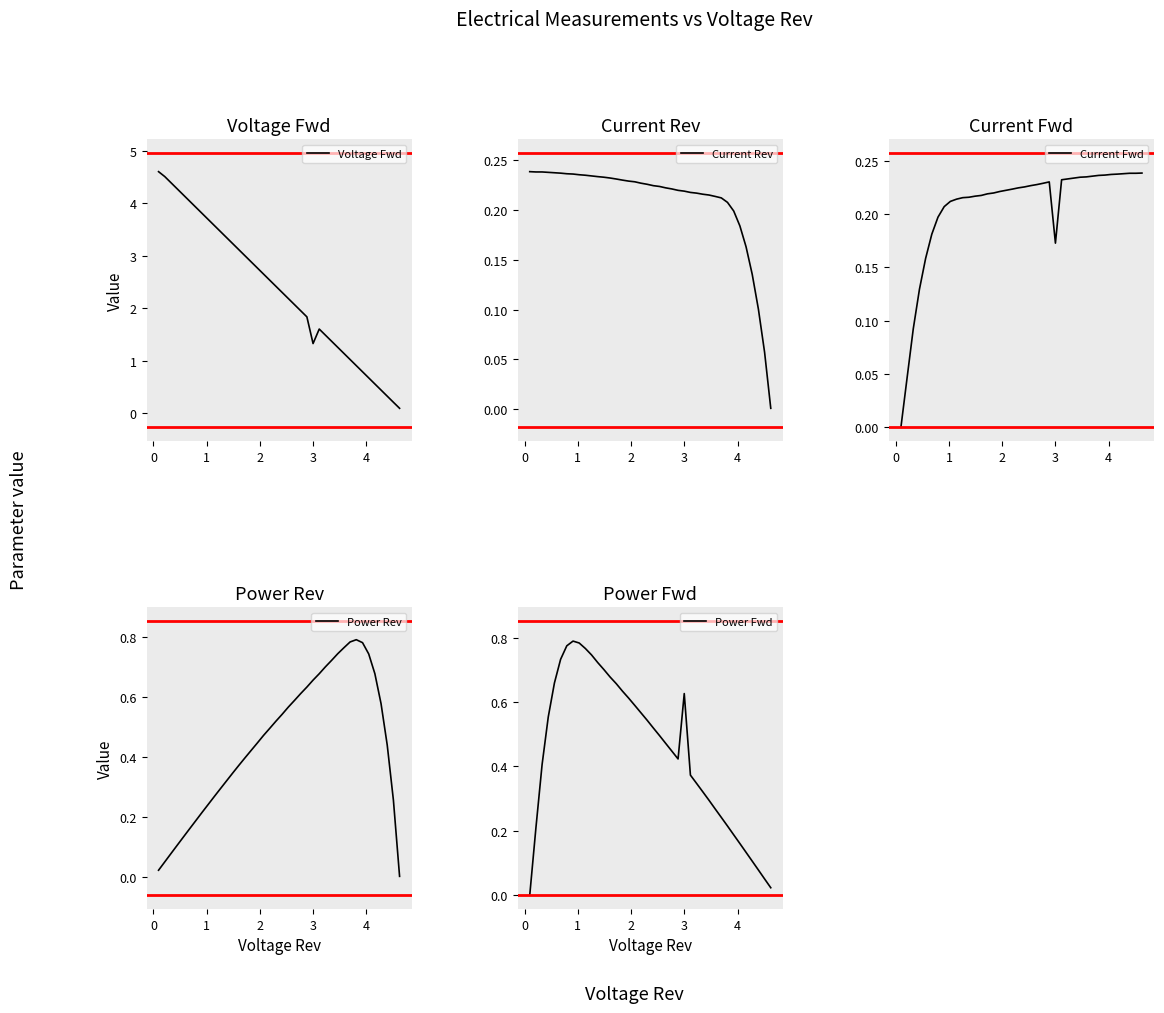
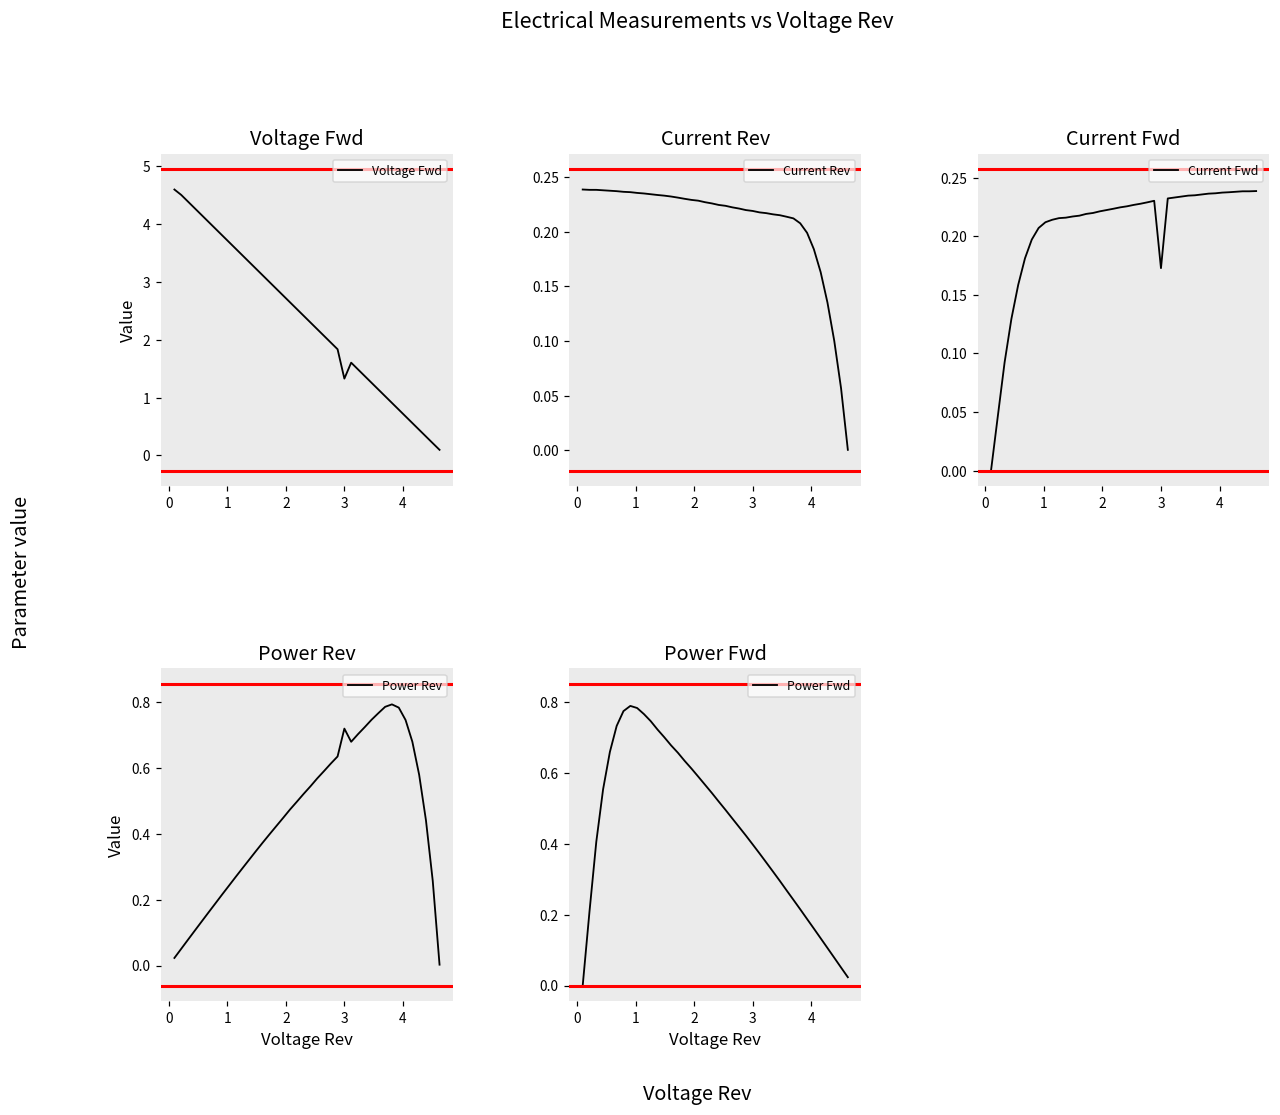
  {
    "Voltage Fwd": {
      "3": 1.3
    },
    "Current Rev": {
      "3": 0.22
    },
    "Current Fwd": {
      "3": 0.173
    },
    "Power Rev": {
-     "3": 0.66
+     "3": 0.72
    },
    "Power Fwd": {
-     "3": 0.63
+     "3": 0.40
    }
  }
